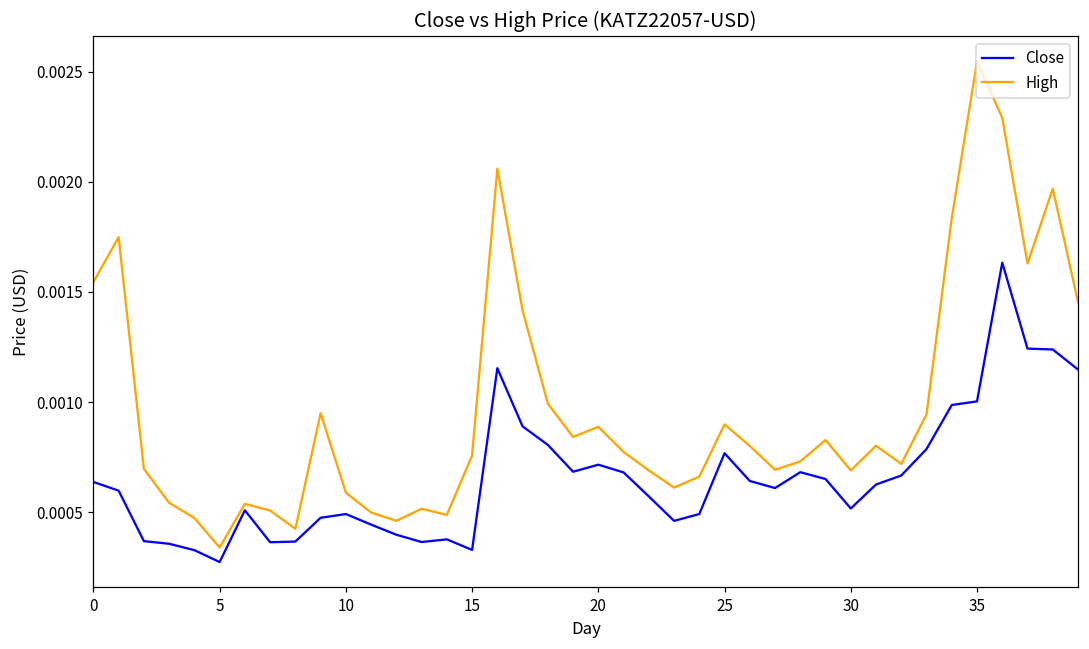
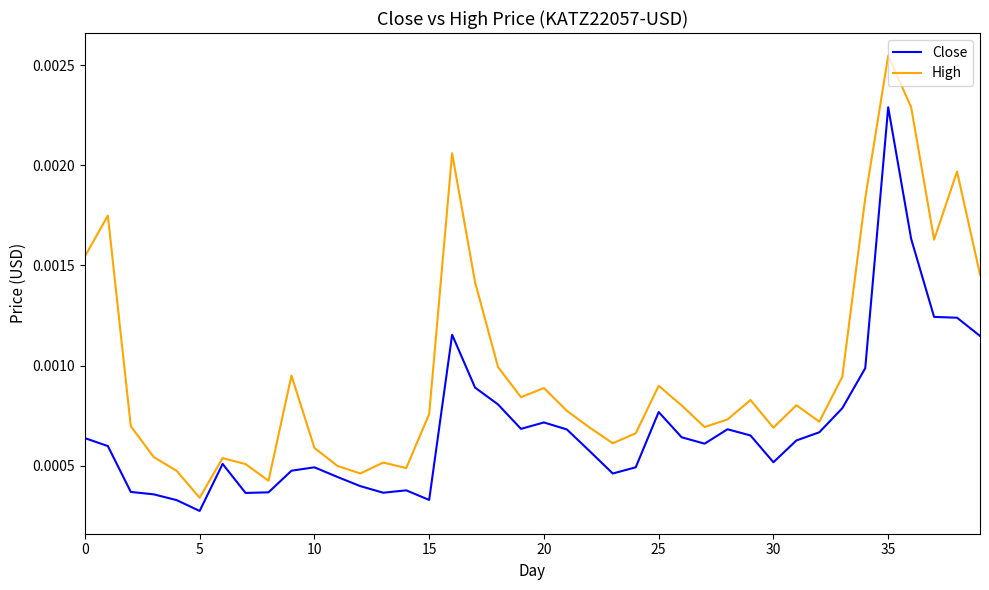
  {
    "Close": {
      "0": 0.00064,
      "5": 0.00027,
      "10": 0.00049,
      "15": 0.00033,
      "20": 0.00072,
      "25": 0.00077,
      "30": 0.00052,
-     "35": 0.00100
+     "35": 0.00229
    },
    "High": {
      "0": 0.00155,
      "5": 0.00034,
      "10": 0.00059,
      "15": 0.00076,
      "20": 0.00089,
      "25": 0.00090,
      "30": 0.00069
    }
  }
